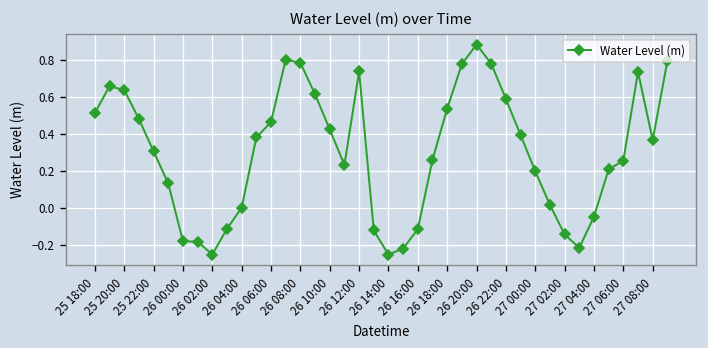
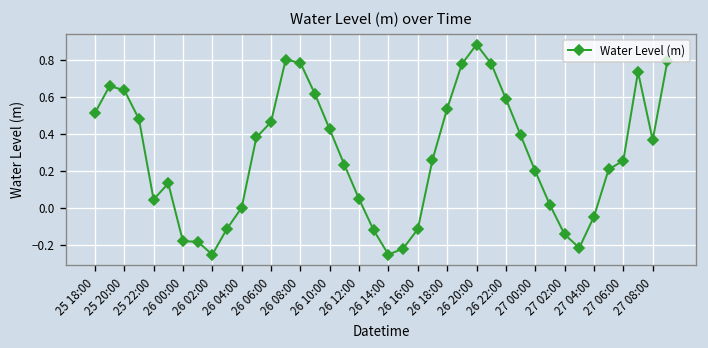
  {
    "25 18:00": 0.52,
    "25 20:00": 0.64,
-   "25 22:00": 0.31,
+   "25 22:00": 0.05,
    "26 00:00": -0.18,
    "26 02:00": -0.25,
    "26 04:00": 0.00,
    "26 06:00": 0.47,
    "26 08:00": 0.79,
    "26 10:00": 0.43,
-   "26 12:00": 0.74,
+   "26 12:00": 0.05,
    "26 14:00": -0.25,
    "26 16:00": -0.11,
    "26 18:00": 0.54,
    "26 20:00": 0.89,
    "26 22:00": 0.59,
    "27 00:00": 0.20,
    "27 02:00": -0.14,
    "27 04:00": -0.05,
    "27 06:00": 0.26,
    "27 08:00": 0.37
  }
